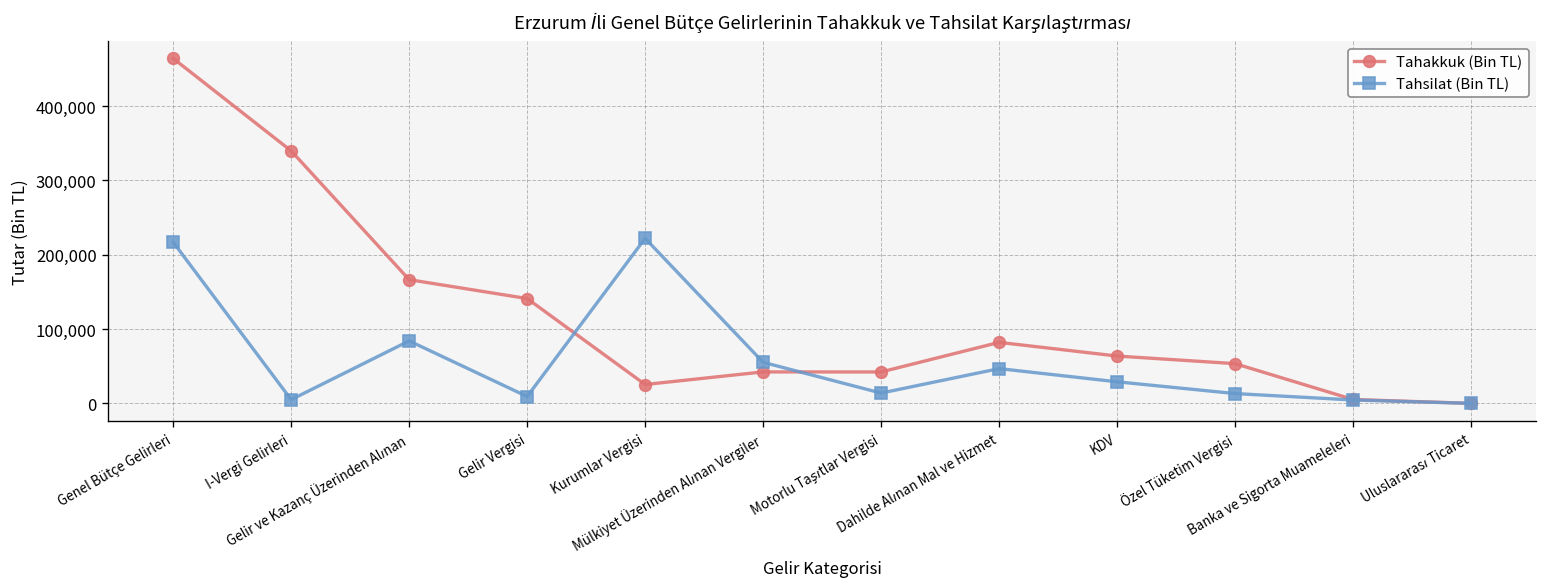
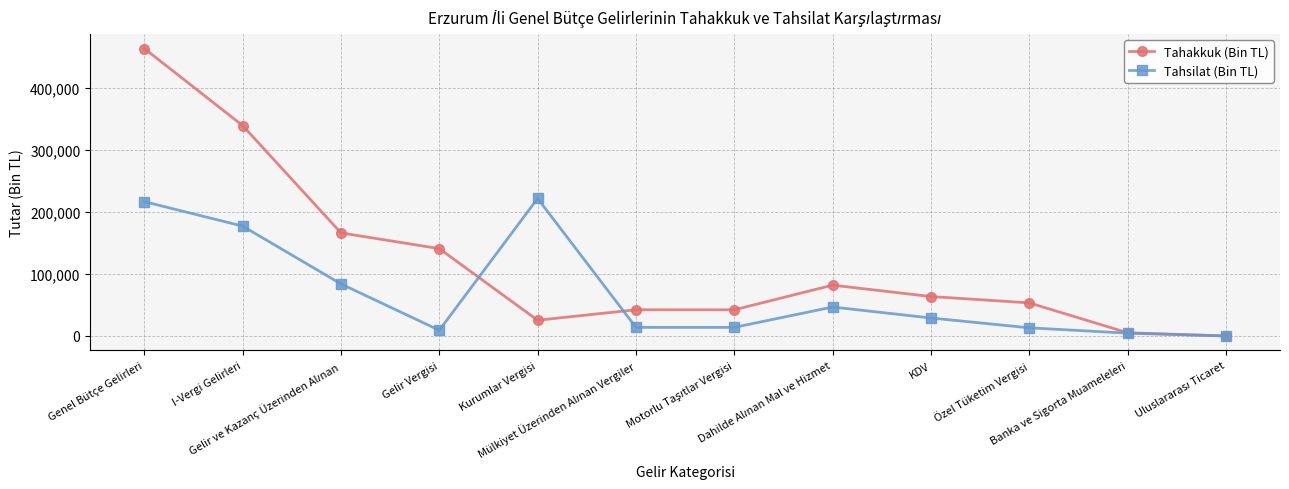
  {
    "Tahakkuk (Bin TL)": {
      "Genel Bütçe Gelirleri": "460,000",
      "I-Vergi Gelirleri": "340,000",
      "Gelir ve Kazanç Üzerinden Alınan": "170,000",
      "Gelir Vergisi": "140,000",
      "Kurumlar Vergisi": "30,000",
      "Mülkiyet Üzerinden Alınan Vergiler": "40,000",
      "Motorlu Taşıtlar Vergisi": "40,000",
      "Dahilde Alınan Mal ve Hizmet": "80,000",
      "KDV": "60,000",
      "Özel Tüketim Vergisi": "50,000"
    },
    "Tahsilat (Bin TL)": {
      "Genel Bütçe Gelirleri": "220,000",
-     "I-Vergi Gelirleri": "0",
+     "I-Vergi Gelirleri": "180,000",
      "Gelir ve Kazanç Üzerinden Alınan": "80,000",
      "Gelir Vergisi": "10,000",
      "Kurumlar Vergisi": "220,000",
-     "Mülkiyet Üzerinden Alınan Vergiler": "60,000",
+     "Mülkiyet Üzerinden Alınan Vergiler": "10,000",
      "Motorlu Taşıtlar Vergisi": "10,000",
      "Dahilde Alınan Mal ve Hizmet": "50,000",
      "KDV": "30,000",
      "Özel Tüketim Vergisi": "10,000"
    }
  }
